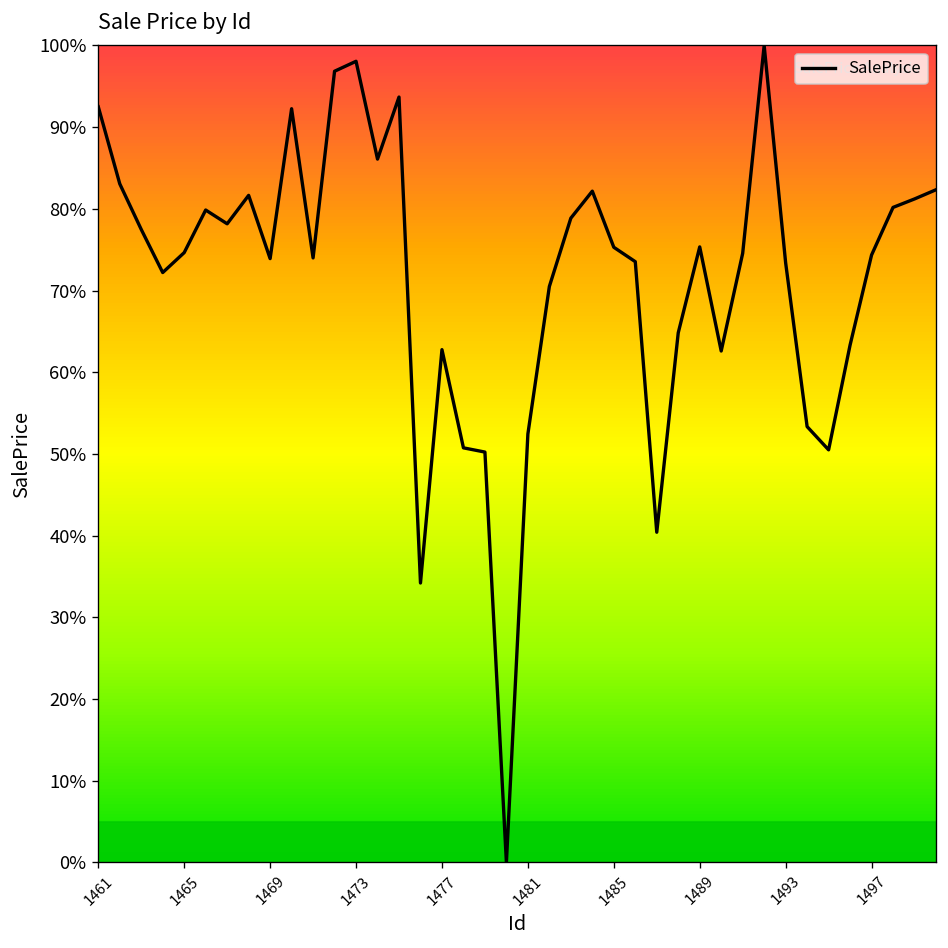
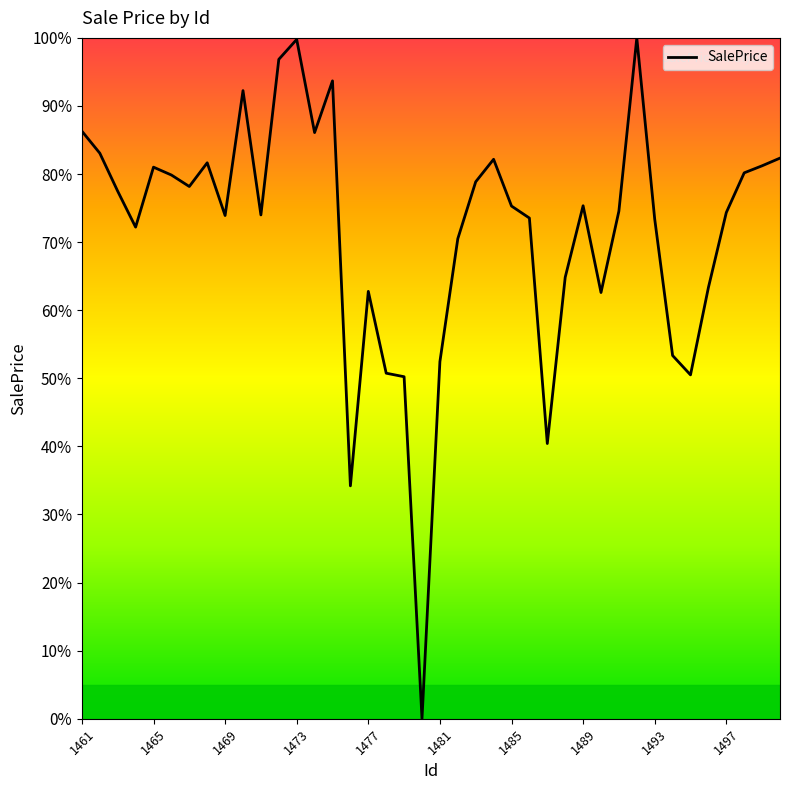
  {
-   "1461": "92%",
-   "1465": "75%",
+   "1461": "86%",
+   "1465": "81%",
    "1469": "74%",
-   "1473": "98%",
+   "1473": "100%",
    "1477": "63%",
    "1481": "52%",
    "1485": "75%",
    "1489": "75%",
    "1493": "73%",
    "1497": "74%"
  }
